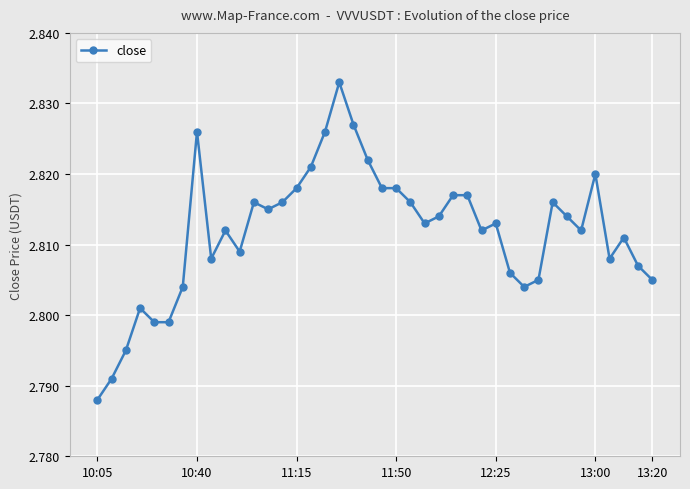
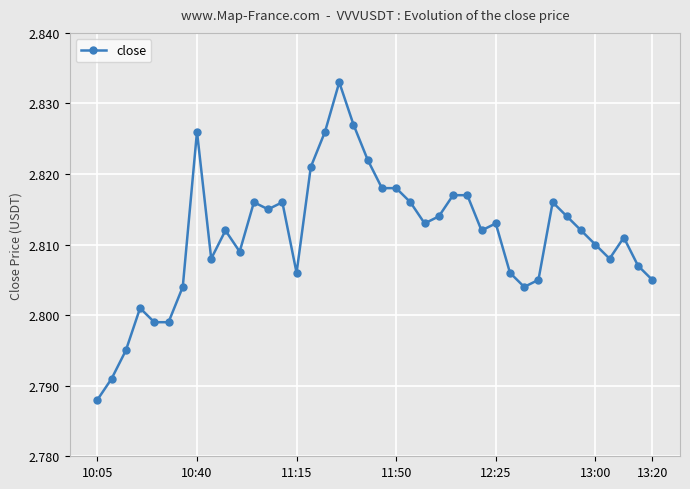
  {
    "10:05": 2.788,
    "10:40": 2.826,
-   "11:15": 2.818,
+   "11:15": 2.806,
    "11:50": 2.818,
    "12:25": 2.813,
-   "13:00": 2.82,
+   "13:00": 2.81,
    "13:20": 2.805
  }
